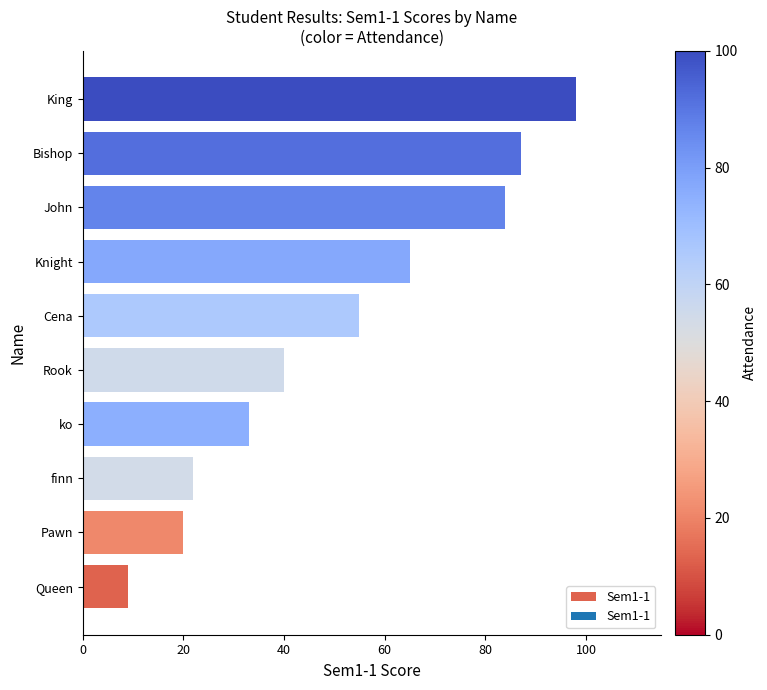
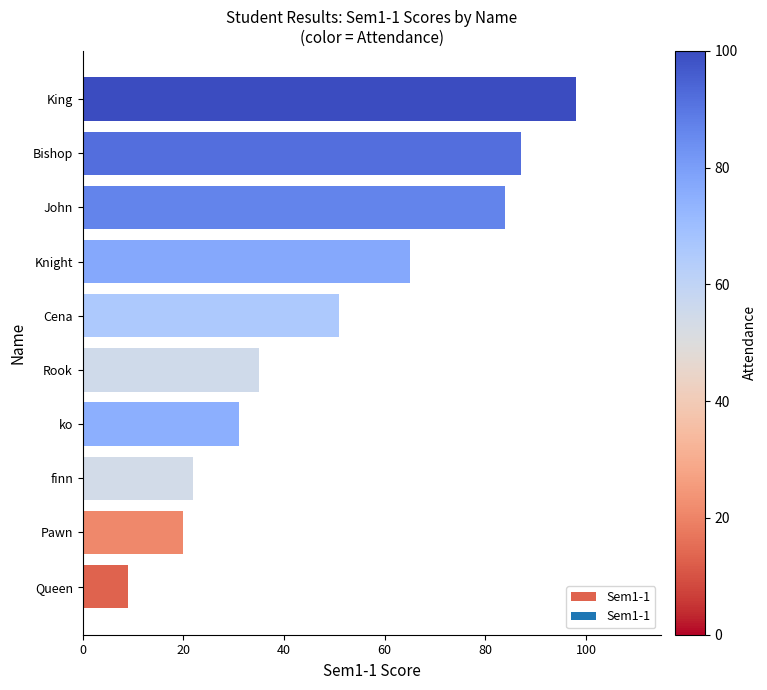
  {
    "King": 98,
    "Bishop": 87,
    "John": 84,
    "Knight": 65,
-   "Cena": 55,
-   "Rook": 40,
-   "ko": 33,
+   "Cena": 51,
+   "Rook": 35,
+   "ko": 31,
    "finn": 22,
    "Pawn": 20,
    "Queen": 9
  }
